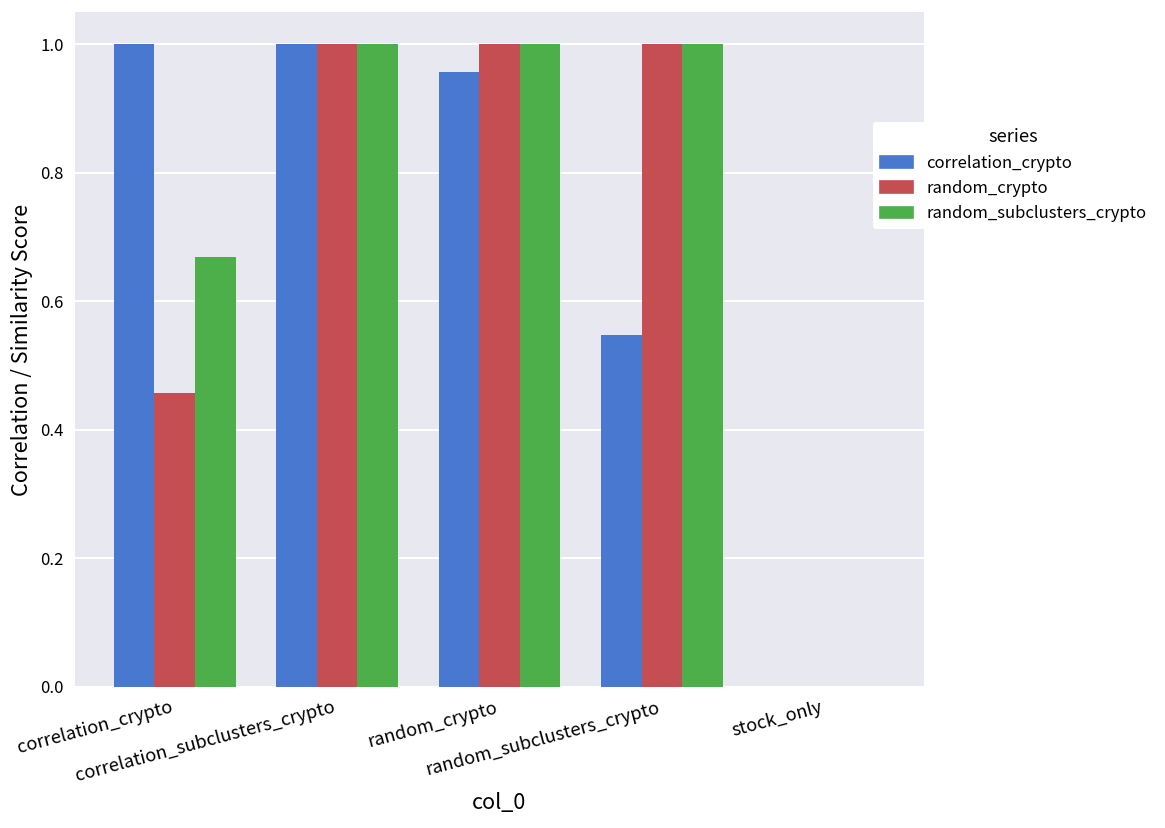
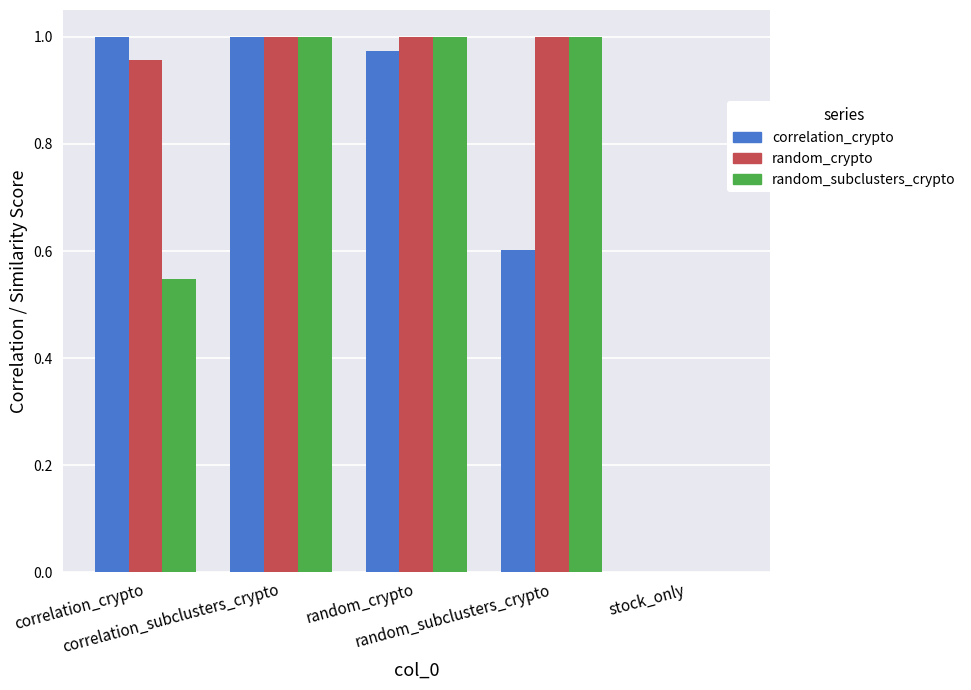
  {
    "correlation_crypto": {
      "correlation_crypto": 1.00,
      "correlation_subclusters_crypto": 1.00,
-     "random_crypto": 0.96,
-     "random_subclusters_crypto": 0.55,
+     "random_crypto": 0.97,
+     "random_subclusters_crypto": 0.60,
      "stock_only": 0.00
    },
    "random_crypto": {
-     "correlation_crypto": 0.46,
+     "correlation_crypto": 0.96,
      "correlation_subclusters_crypto": 1.00,
      "random_crypto": 1.00,
      "random_subclusters_crypto": 1.00,
      "stock_only": 0.00
    },
    "random_subclusters_crypto": {
-     "correlation_crypto": 0.67,
+     "correlation_crypto": 0.55,
      "correlation_subclusters_crypto": 1.00,
      "random_crypto": 1.00,
      "random_subclusters_crypto": 1.00,
      "stock_only": 0.00
    }
  }
